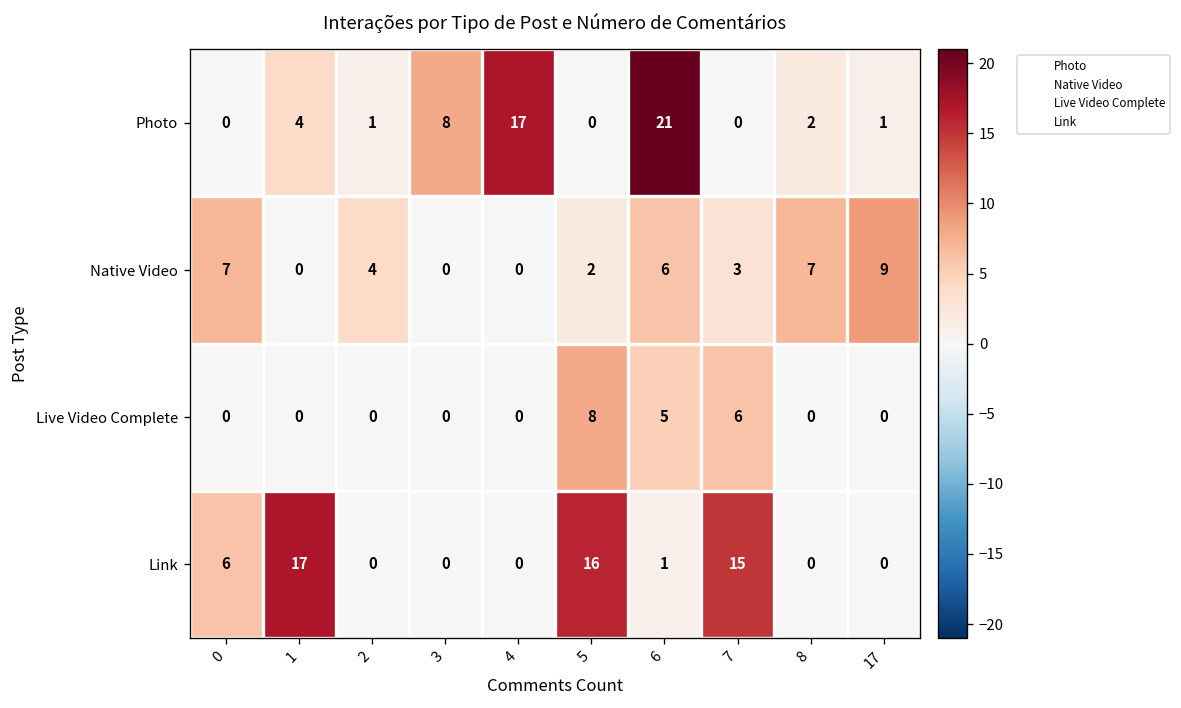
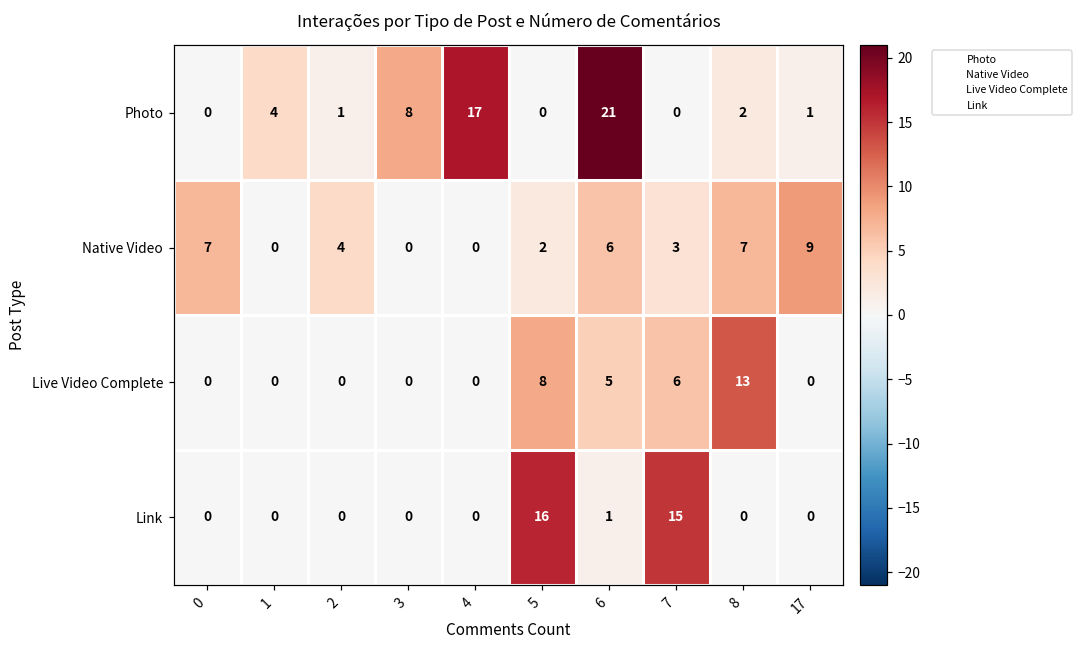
  {
    "Photo": {
      "0": 0,
      "1": 4,
      "2": 1,
      "3": 8,
      "4": 17,
      "5": 0,
      "6": 21,
      "7": 0,
      "8": 2,
      "17": 1
    },
    "Native Video": {
      "0": 7,
      "1": 0,
      "2": 4,
      "3": 0,
      "4": 0,
      "5": 2,
      "6": 6,
      "7": 3,
      "8": 7,
      "17": 9
    },
    "Live Video Complete": {
      "0": 0,
      "1": 0,
      "2": 0,
      "3": 0,
      "4": 0,
      "5": 8,
      "6": 5,
      "7": 6,
-     "8": 0,
+     "8": 13,
      "17": 0
    },
    "Link": {
-     "0": 6,
-     "1": 17,
+     "0": 0,
+     "1": 0,
      "2": 0,
      "3": 0,
      "4": 0,
      "5": 16,
      "6": 1,
      "7": 15,
      "8": 0,
      "17": 0
    }
  }
